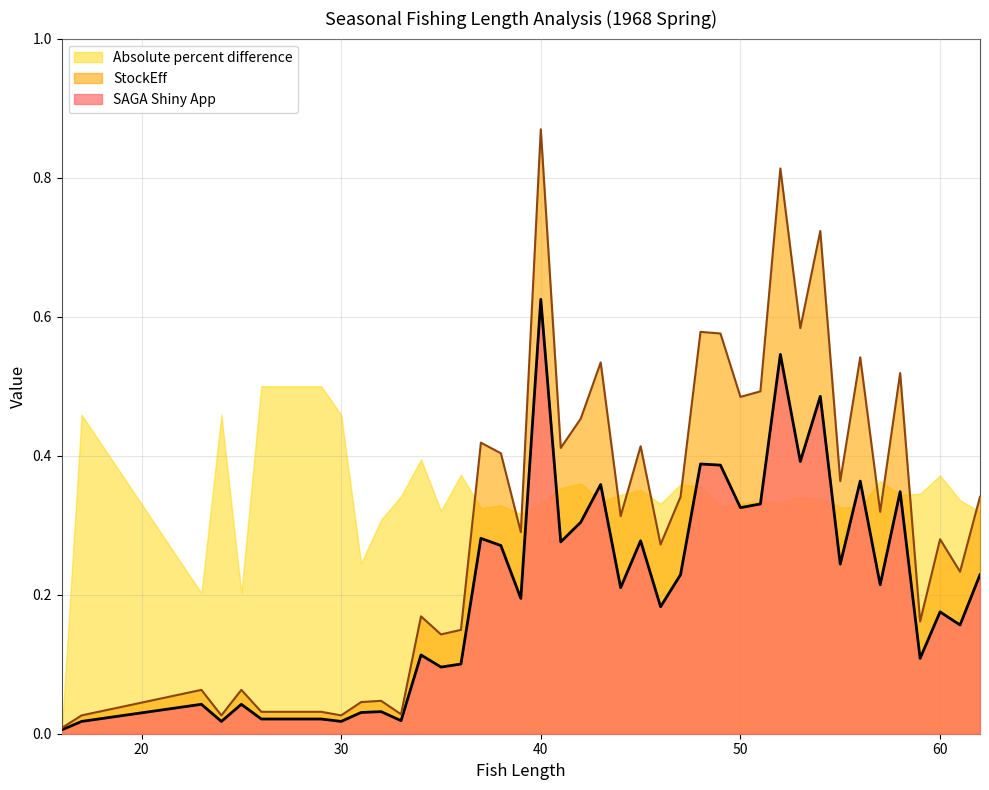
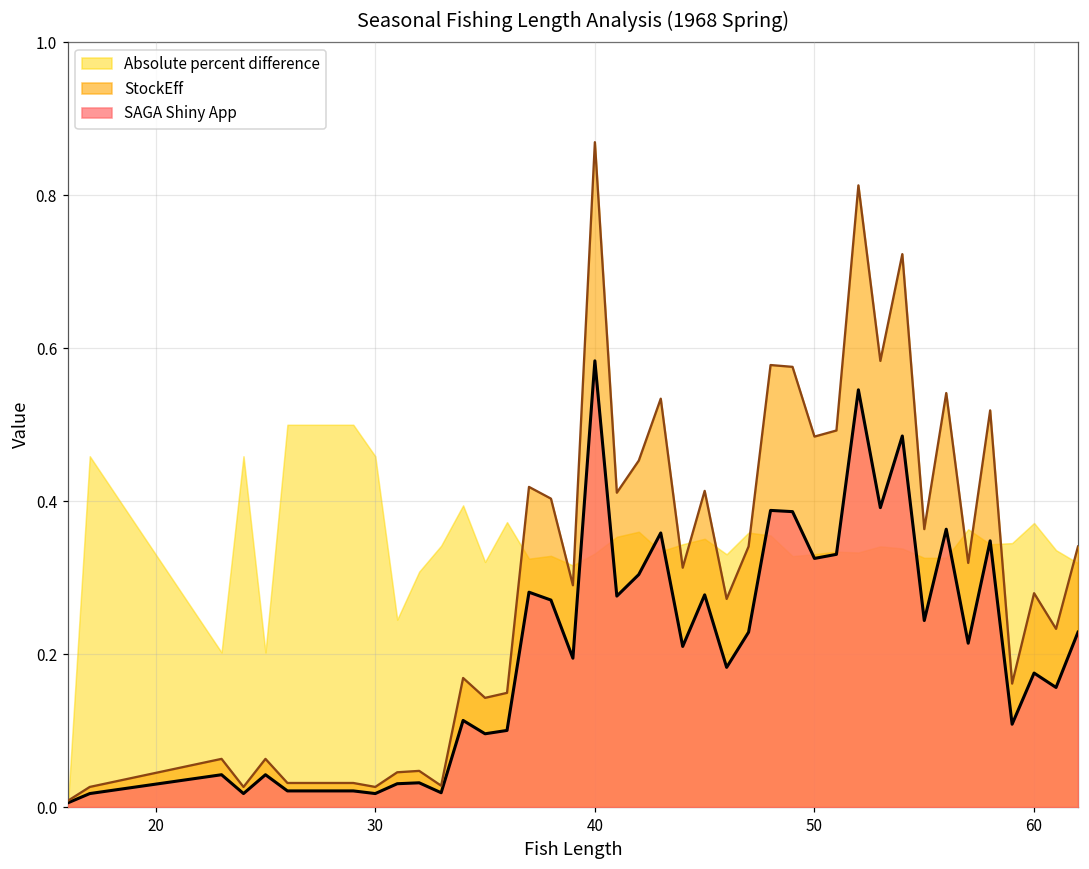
  {
    "SAGA Shiny App": {
      "30": 0.02,
-     "40": 0.62,
+     "40": 0.58,
      "50": 0.33,
      "60": 0.18
    }
  }
